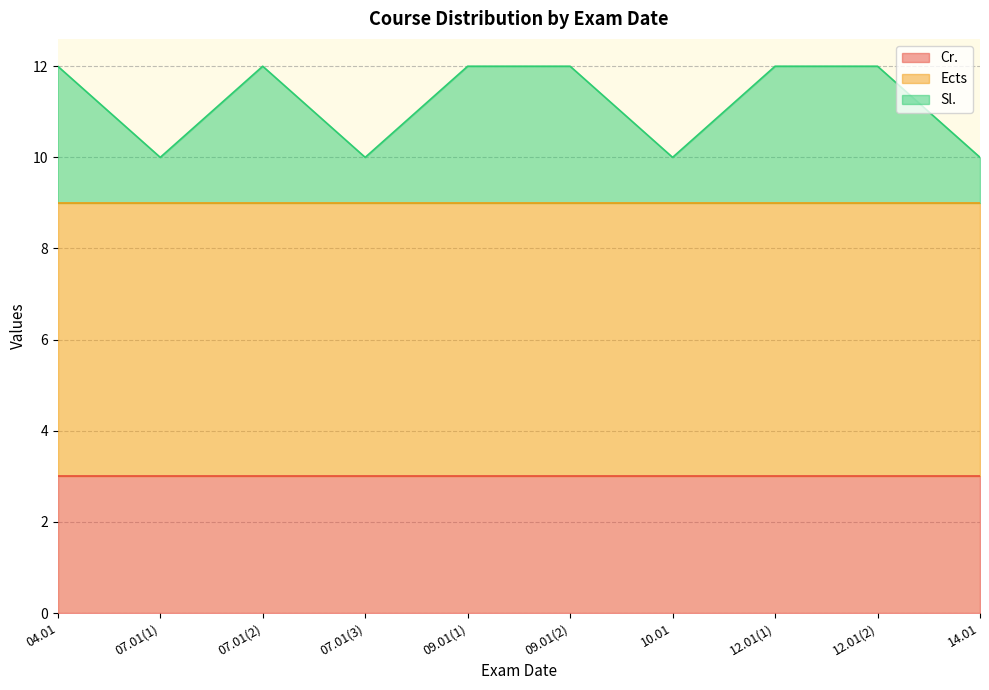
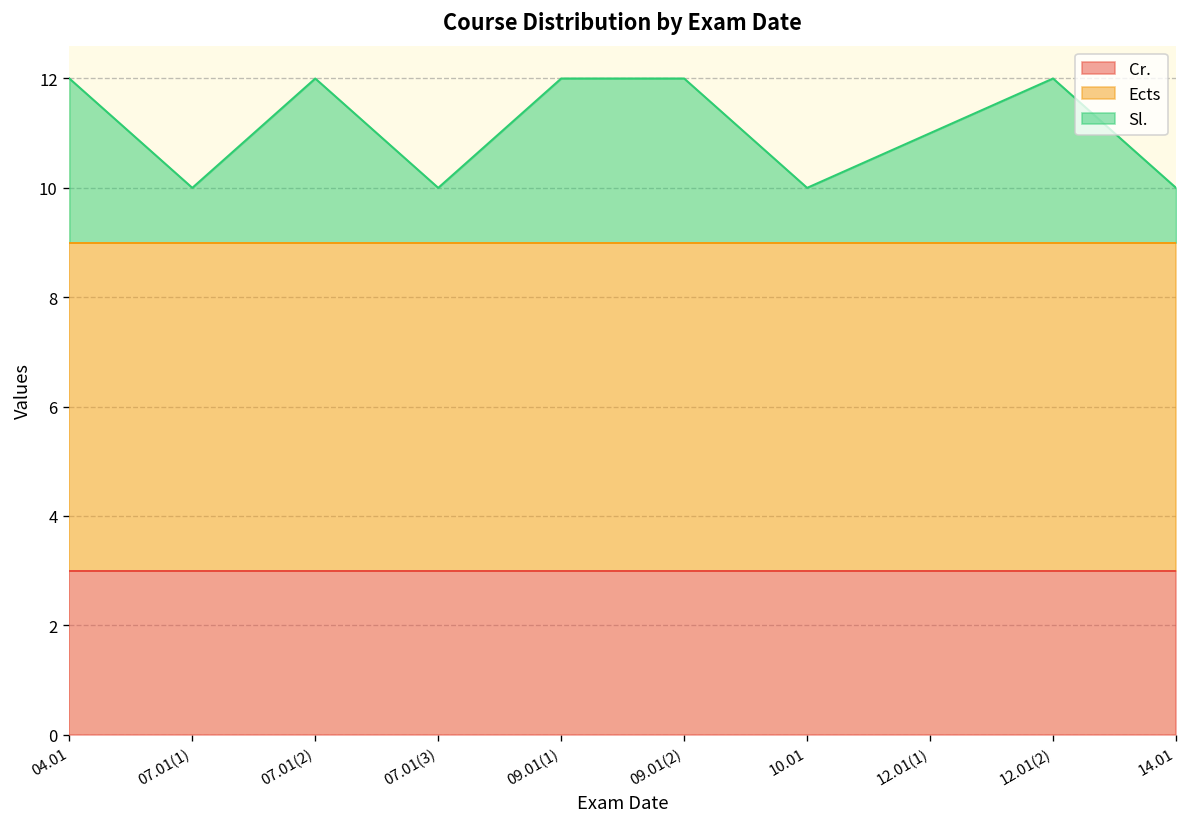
  {
    "Cr.": {
      "04.01": 3.0,
      "07.01(1)": 3.0,
      "07.01(2)": 3.0,
      "07.01(3)": 3.0,
      "09.01(1)": 3.0,
      "09.01(2)": 3.0,
      "10.01": 3.0,
      "12.01(1)": 3.0,
      "12.01(2)": 3.0,
      "14.01": 3.0
    },
    "Ects": {
      "04.01": 9.0,
      "07.01(1)": 9.0,
      "07.01(2)": 9.0,
      "07.01(3)": 9.0,
      "09.01(1)": 9.0,
      "09.01(2)": 9.0,
      "10.01": 9.0,
      "12.01(1)": 9.0,
      "12.01(2)": 9.0,
      "14.01": 9.0
    },
    "Sl.": {
      "04.01": 12.0,
      "07.01(1)": 10.0,
      "07.01(2)": 12.0,
      "07.01(3)": 10.0,
      "09.01(1)": 12.0,
      "09.01(2)": 12.0,
      "10.01": 10.0,
-     "12.01(1)": 12.0,
+     "12.01(1)": 11.0,
      "12.01(2)": 12.0,
      "14.01": 10.0
    }
  }
